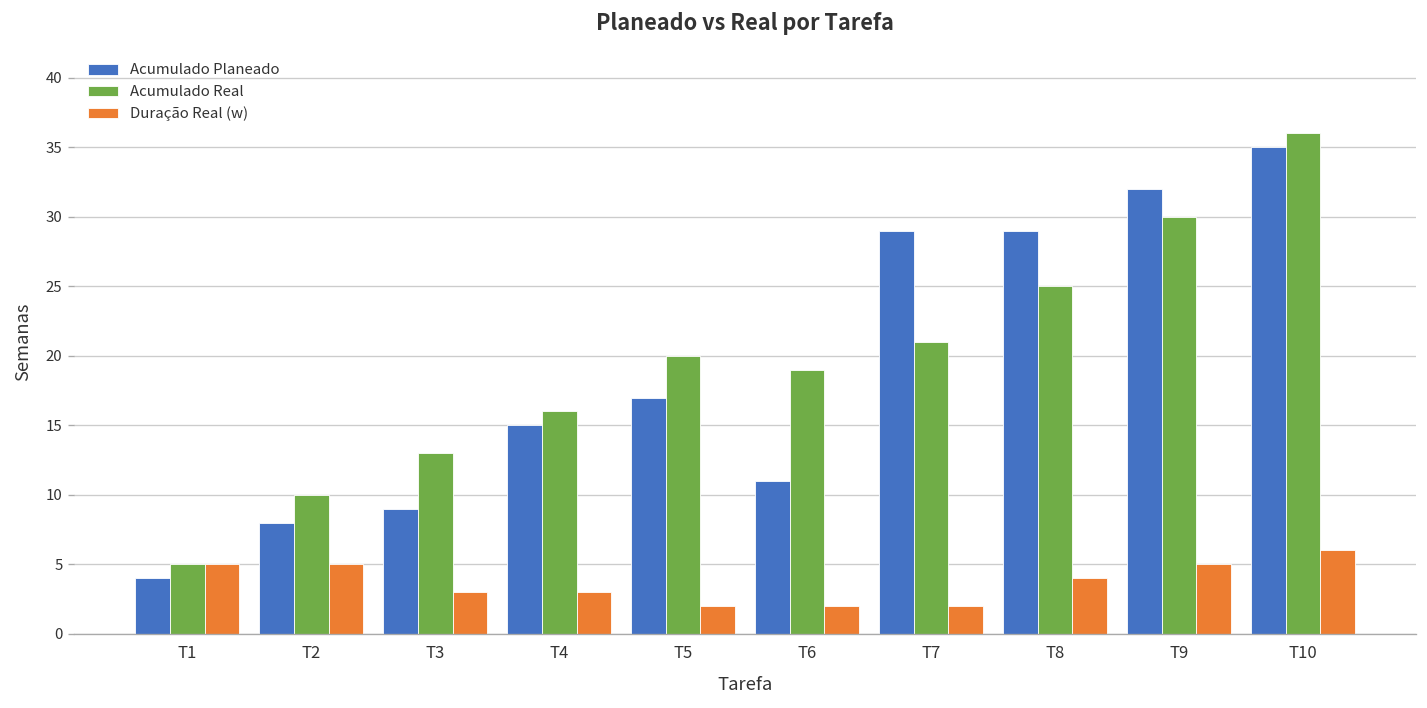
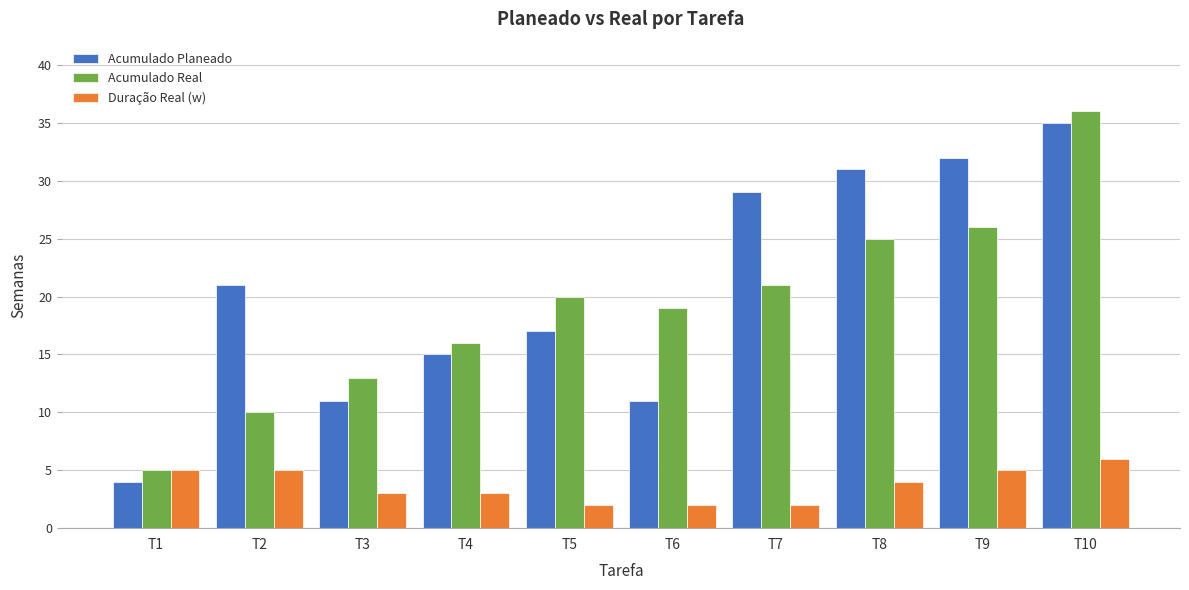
  {
    "Acumulado Planeado": {
      "T1": 4,
-     "T2": 8,
-     "T3": 9,
+     "T2": 21,
+     "T3": 11,
      "T4": 15,
      "T5": 17,
      "T6": 11,
      "T7": 29,
-     "T8": 29,
+     "T8": 31,
      "T9": 32,
      "T10": 35
    },
    "Acumulado Real": {
      "T1": 5,
      "T2": 10,
      "T3": 13,
      "T4": 16,
      "T5": 20,
      "T6": 19,
      "T7": 21,
      "T8": 25,
-     "T9": 30,
+     "T9": 26,
      "T10": 36
    },
    "Duração Real (w)": {
      "T1": 5,
      "T2": 5,
      "T3": 3,
      "T4": 3,
      "T5": 2,
      "T6": 2,
      "T7": 2,
      "T8": 4,
      "T9": 5,
      "T10": 6
    }
  }
